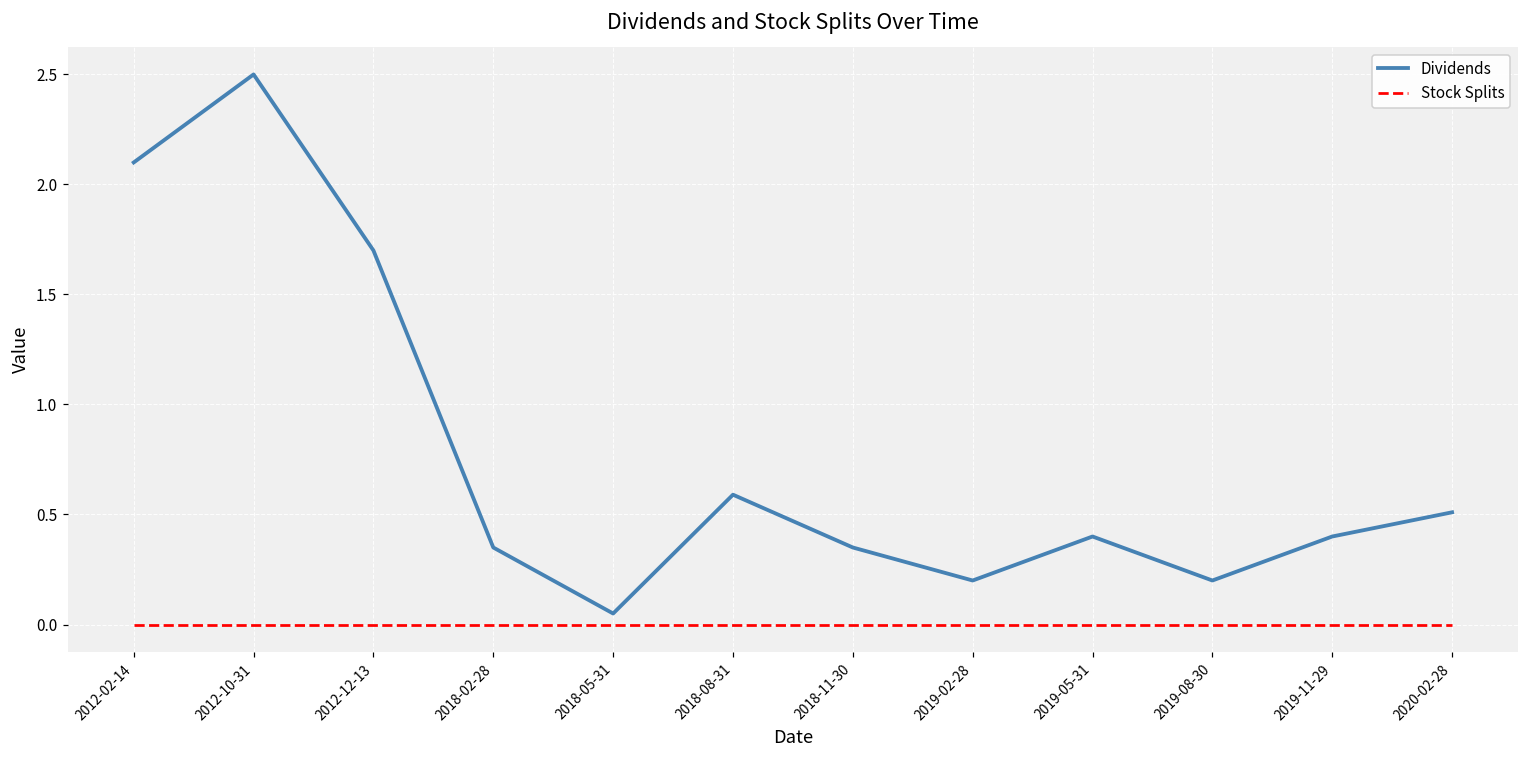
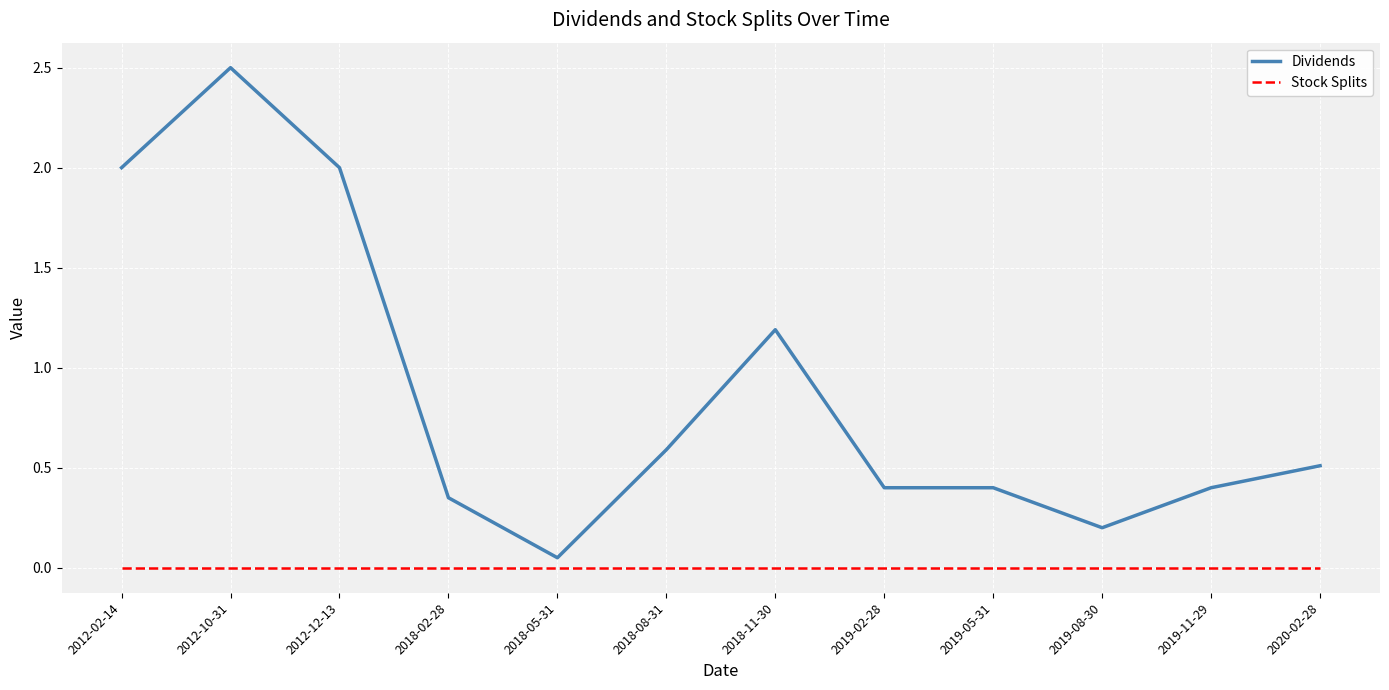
  {
    "Dividends": {
-     "2012-02-14": 2.1,
+     "2012-02-14": 2.0,
      "2012-10-31": 2.50,
-     "2012-12-13": 1.7,
+     "2012-12-13": 2.0,
      "2018-02-28": 0.35,
      "2018-05-31": 0.05,
      "2018-08-31": 0.59,
-     "2018-11-30": 0.35,
-     "2019-02-28": 0.2,
+     "2018-11-30": 1.19,
+     "2019-02-28": 0.4,
      "2019-05-31": 0.40,
      "2019-08-30": 0.20,
      "2019-11-29": 0.40,
      "2020-02-28": 0.51
    },
    "Stock Splits": {
      "2012-02-14": 0.00,
      "2012-10-31": 0.00,
      "2012-12-13": 0.00,
      "2018-02-28": 0.00,
      "2018-05-31": 0.00,
      "2018-08-31": 0.00,
      "2018-11-30": 0.00,
      "2019-02-28": 0.00,
      "2019-05-31": 0.00,
      "2019-08-30": 0.00,
      "2019-11-29": 0.00,
      "2020-02-28": 0.00
    }
  }
